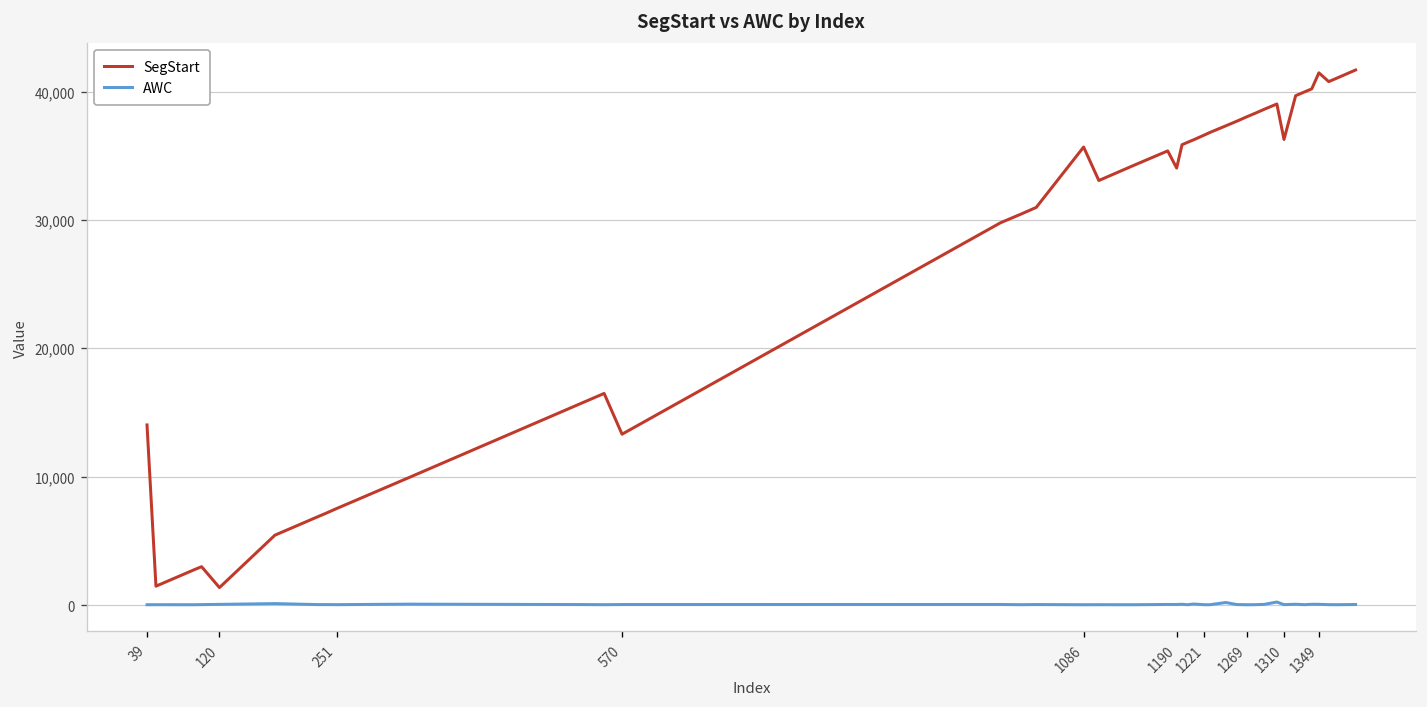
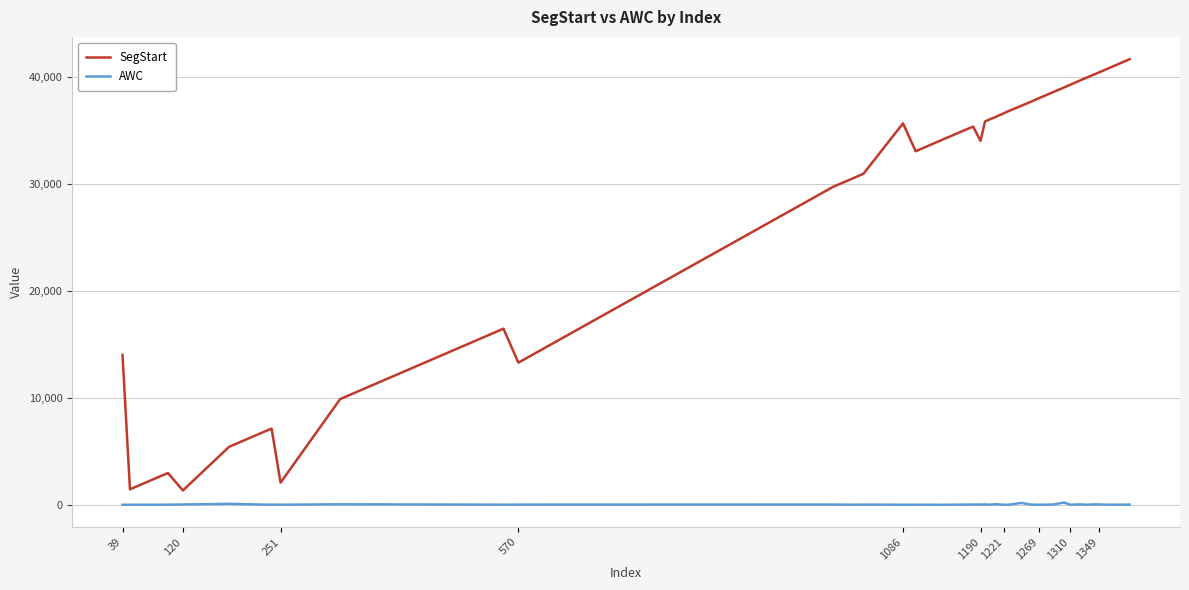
  {
    "SegStart": {
      "39": "14,000",
      "120": "1,400",
-     "251": "7,500",
+     "251": "2,100",
      "570": "13,300",
      "1086": "35,700",
      "1190": "34,000",
      "1221": "36,600",
      "1269": "38,100",
-     "1310": "36,300",
-     "1349": "41,500"
+     "1310": "39,300",
+     "1349": "40,400"
    },
    "AWC": {
      "39": "0",
      "120": "0",
      "251": "0",
      "570": "0",
      "1086": "0",
      "1190": "0",
      "1221": "0",
      "1269": "0",
      "1310": "0",
      "1349": "100"
    }
  }
